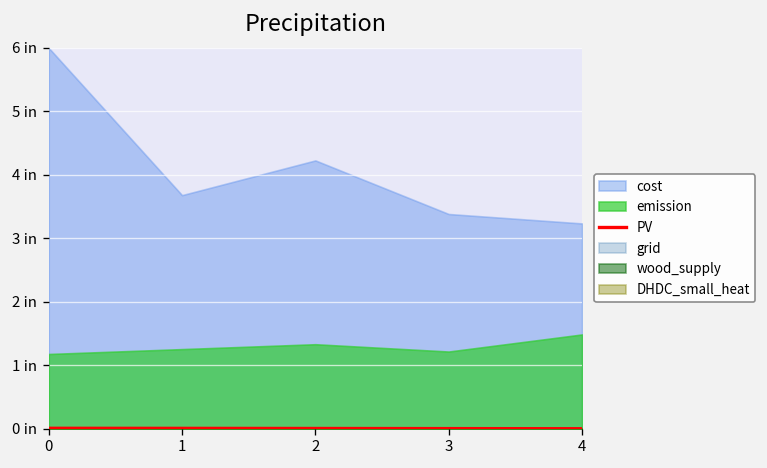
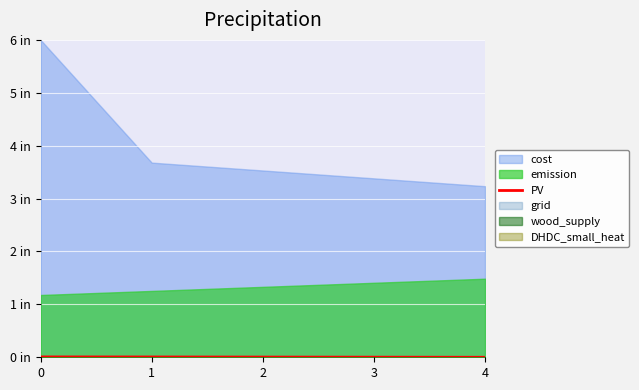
  {
    "DHDC_small_heat": {
      "0": "0.0 in",
      "1": "0.0 in",
      "2": "0.0 in",
      "3": "0.0 in",
      "4": "0.0 in"
    },
    "cost": {
      "0": "6.0 in",
      "1": "3.7 in",
-     "2": "4.2 in",
+     "2": "3.5 in",
      "3": "3.4 in",
      "4": "3.2 in"
    },
    "emission": {
      "0": "1.2 in",
      "1": "1.3 in",
      "2": "1.3 in",
-     "3": "1.2 in",
+     "3": "1.4 in",
      "4": "1.5 in"
    }
  }
